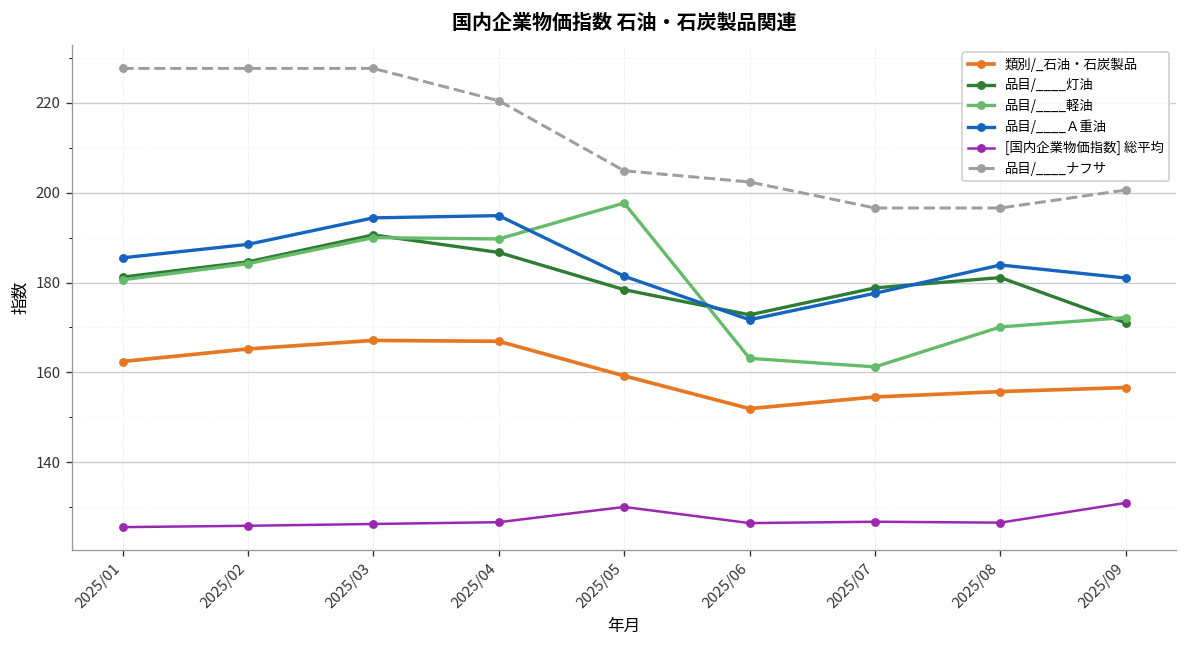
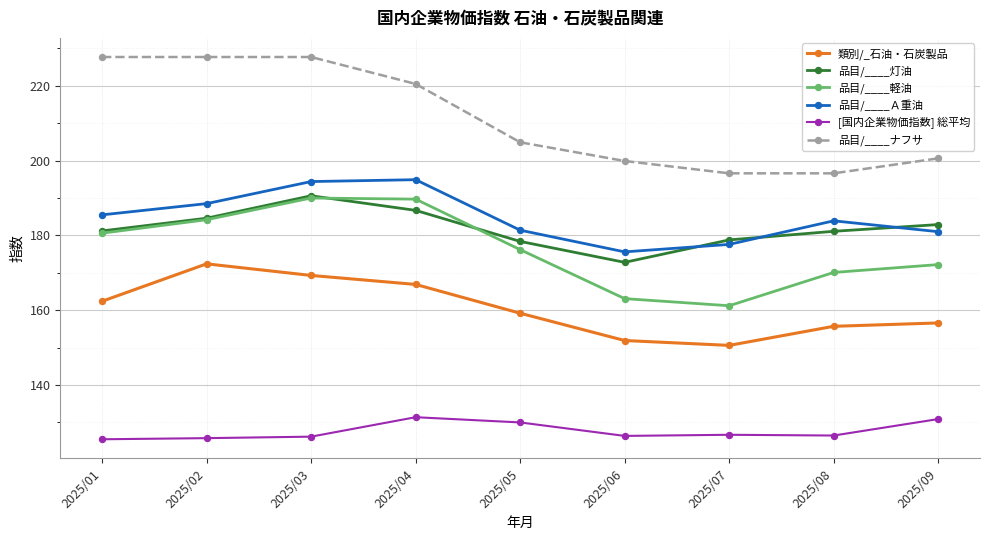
  {
    "類別/_石油・石炭製品": {
      "2025/01": 162,
-     "2025/02": 165,
-     "2025/03": 167,
+     "2025/02": 172,
+     "2025/03": 169,
      "2025/04": 167,
      "2025/05": 159,
      "2025/06": 152,
-     "2025/07": 155,
+     "2025/07": 151,
      "2025/08": 156,
      "2025/09": 157
    },
    "品目/____灯油": {
      "2025/04": 187,
      "2025/05": 178,
      "2025/06": 173,
      "2025/07": 179,
      "2025/08": 181,
-     "2025/09": 171
+     "2025/09": 183
    },
    "品目/____軽油": {
      "2025/04": 190,
-     "2025/05": 198,
+     "2025/05": 176,
      "2025/06": 163,
      "2025/07": 161,
      "2025/08": 170,
      "2025/09": 172
    },
    "品目/____Ａ重油": {
      "2025/01": 186,
      "2025/02": 189,
      "2025/03": 194,
      "2025/04": 195,
      "2025/05": 181,
-     "2025/06": 172,
+     "2025/06": 176,
      "2025/07": 178,
      "2025/08": 184,
      "2025/09": 181
    },
    "[国内企業物価指数] 総平均": {
      "2025/01": 126,
      "2025/02": 126,
      "2025/03": 126,
-     "2025/04": 127,
+     "2025/04": 131,
      "2025/05": 130,
      "2025/06": 126,
      "2025/07": 127,
      "2025/08": 127,
      "2025/09": 131
    },
    "品目/____ナフサ": {
      "2025/01": 228,
      "2025/02": 228,
      "2025/03": 228,
      "2025/04": 221,
      "2025/05": 205,
-     "2025/06": 202,
+     "2025/06": 200,
      "2025/07": 197,
      "2025/08": 197,
      "2025/09": 201
    }
  }
